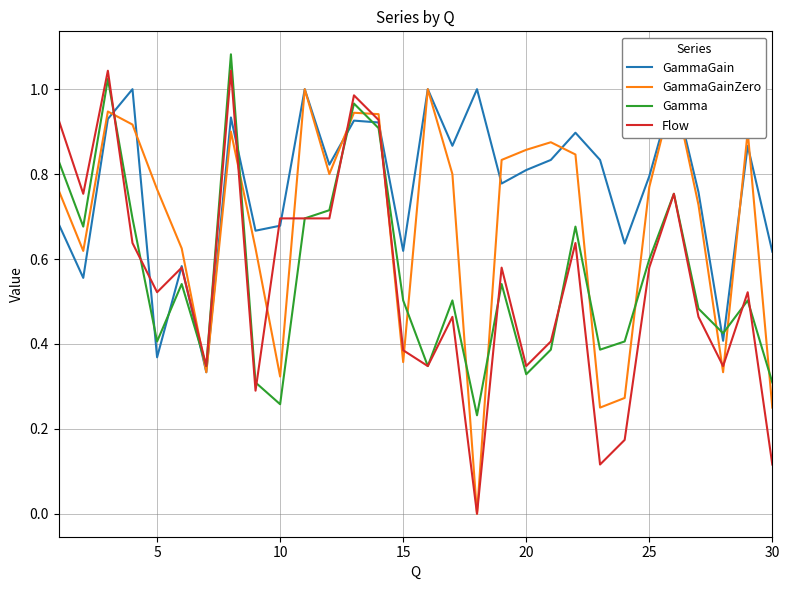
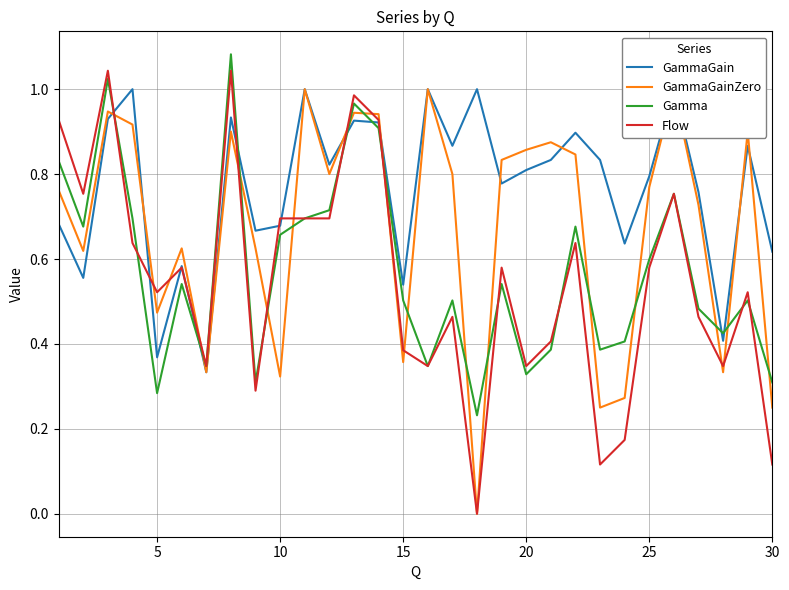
  {
    "GammaGain": {
      "5": 0.37,
      "10": 0.68,
-     "15": 0.62,
+     "15": 0.54,
      "20": 0.81,
      "25": 0.79,
      "30": 0.62
    },
    "GammaGainZero": {
-     "5": 0.76,
+     "5": 0.47,
      "10": 0.32,
      "15": 0.36,
      "20": 0.86,
      "25": 0.77,
      "30": 0.25
    },
    "Gamma": {
-     "5": 0.41,
-     "10": 0.26,
+     "5": 0.28,
+     "10": 0.66,
      "15": 0.50,
      "20": 0.33,
      "25": 0.60,
      "30": 0.31
    },
    "Flow": {
      "5": 0.52,
      "10": 0.70,
      "15": 0.39,
      "20": 0.35,
      "25": 0.58,
      "30": 0.12
    }
  }
